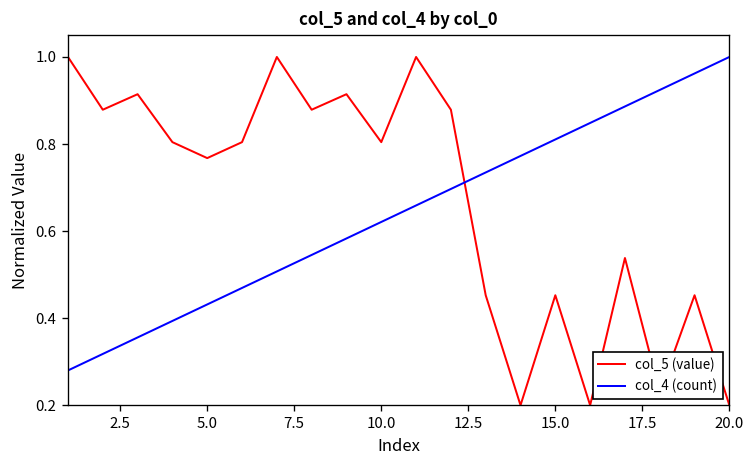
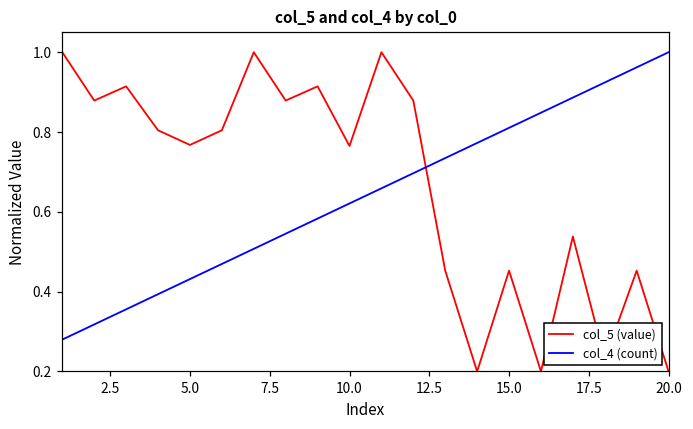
  {
    "col_5 (value)": {
      "5.0": 0.77,
-     "10.0": 0.80,
+     "10.0": 0.77,
      "15.0": 0.45,
      "20.0": 0.20
    },
    "col_4 (count)": {
      "5.0": 0.43,
      "10.0": 0.62,
      "15.0": 0.81,
      "20.0": 1.00
    }
  }
